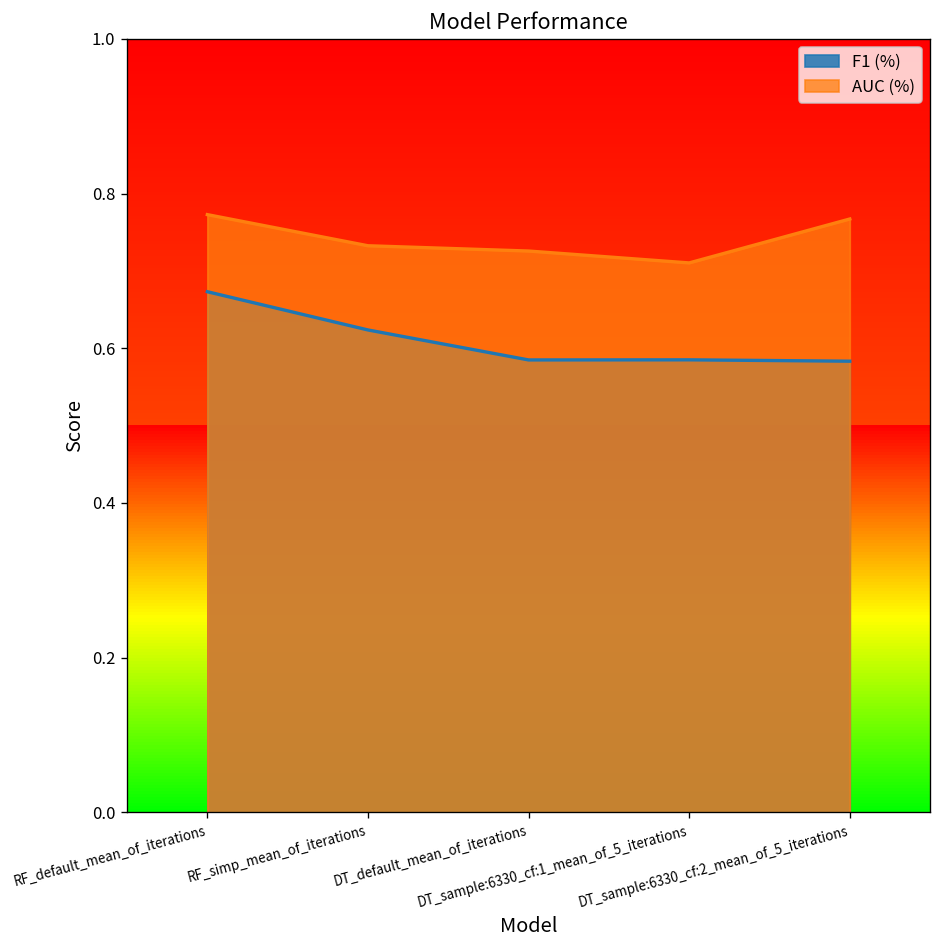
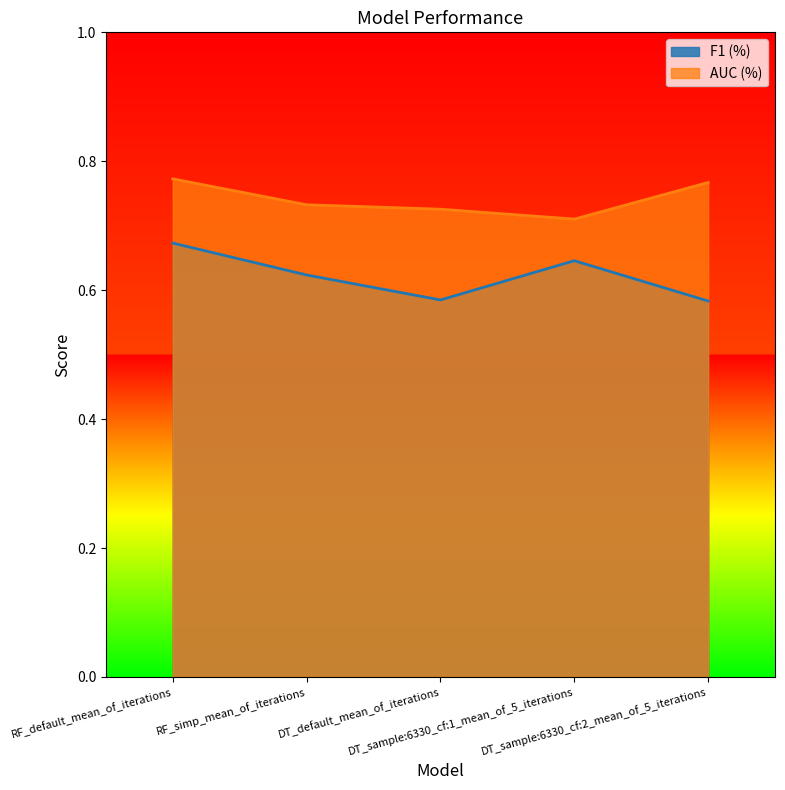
  {
    "F1 (%)": {
      "RF_default_mean_of_iterations": 0.67,
      "RF_simp_mean_of_iterations": 0.62,
      "DT_default_mean_of_iterations": 0.58,
-     "DT_sample:6330_cf:1_mean_of_5_iterations": 0.58,
+     "DT_sample:6330_cf:1_mean_of_5_iterations": 0.65,
      "DT_sample:6330_cf:2_mean_of_5_iterations": 0.58
    },
    "AUC (%)": {
      "RF_default_mean_of_iterations": 0.77,
      "RF_simp_mean_of_iterations": 0.73,
      "DT_default_mean_of_iterations": 0.73,
      "DT_sample:6330_cf:1_mean_of_5_iterations": 0.71,
      "DT_sample:6330_cf:2_mean_of_5_iterations": 0.77
    }
  }
